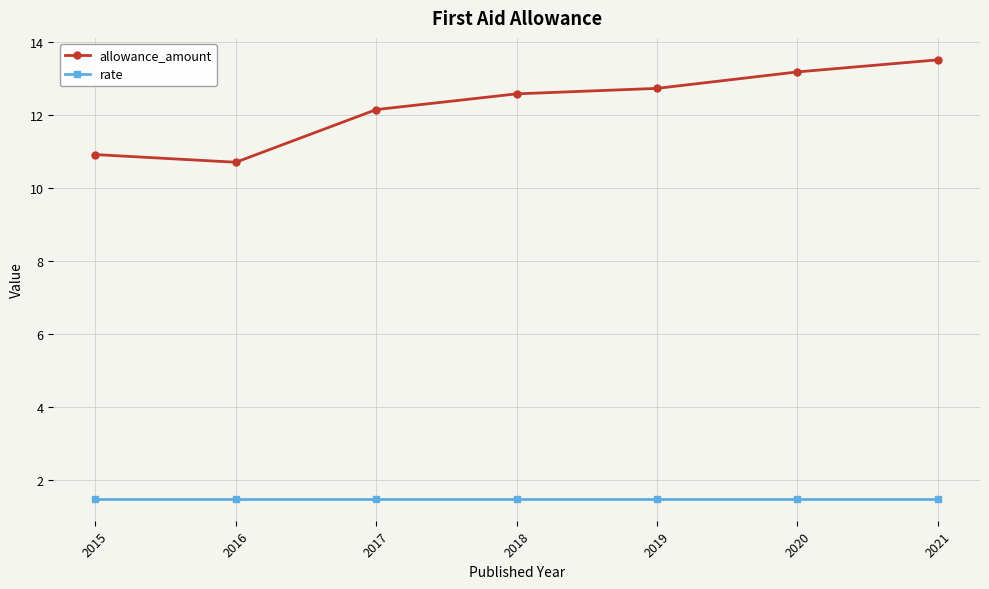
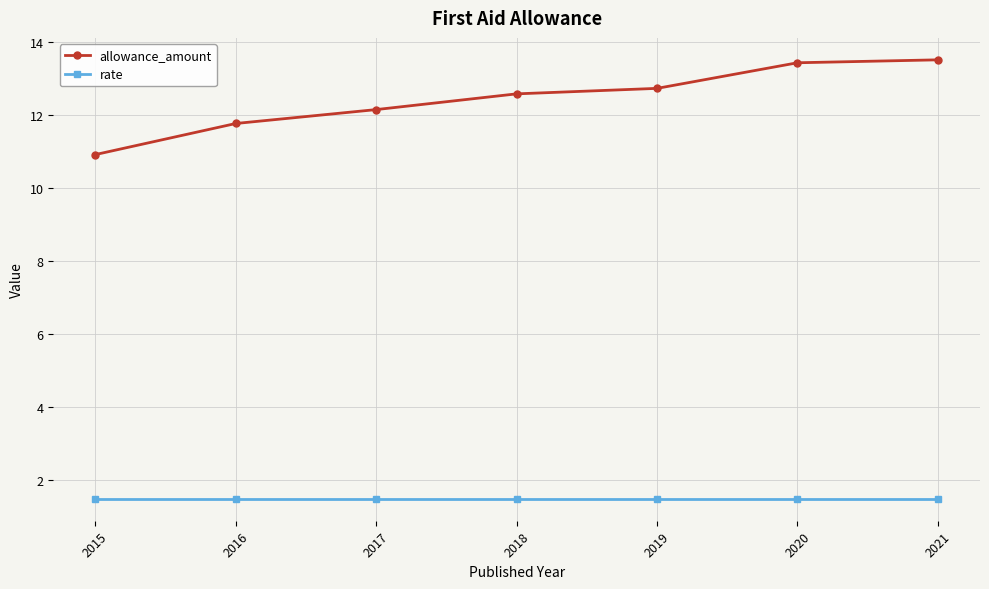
  {
    "allowance_amount": {
      "2015": 10.9,
-     "2016": 10.7,
+     "2016": 11.8,
      "2017": 12.1,
      "2018": 12.6,
      "2019": 12.7,
-     "2020": 13.2,
+     "2020": 13.4,
      "2021": 13.5
    },
    "rate": {
      "2015": 1.5,
      "2016": 1.5,
      "2017": 1.5,
      "2018": 1.5,
      "2019": 1.5,
      "2020": 1.5,
      "2021": 1.5
    }
  }
